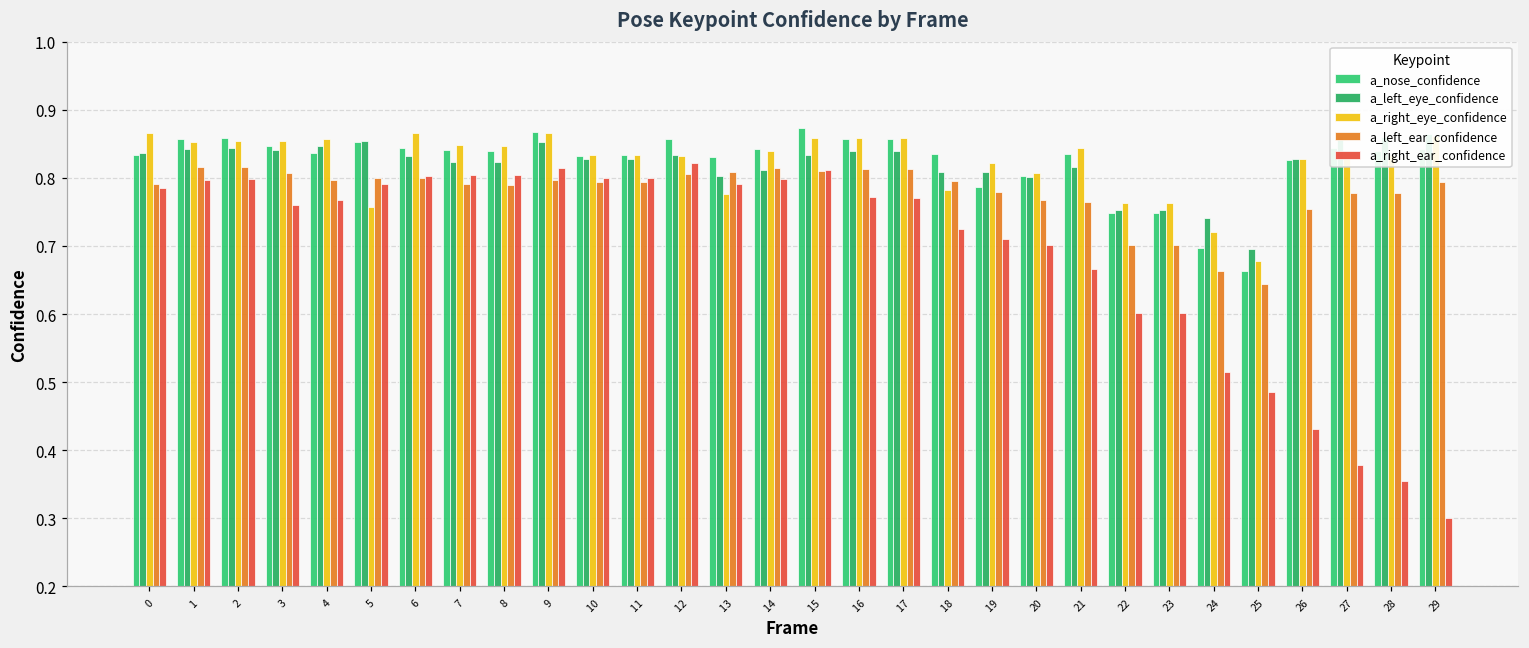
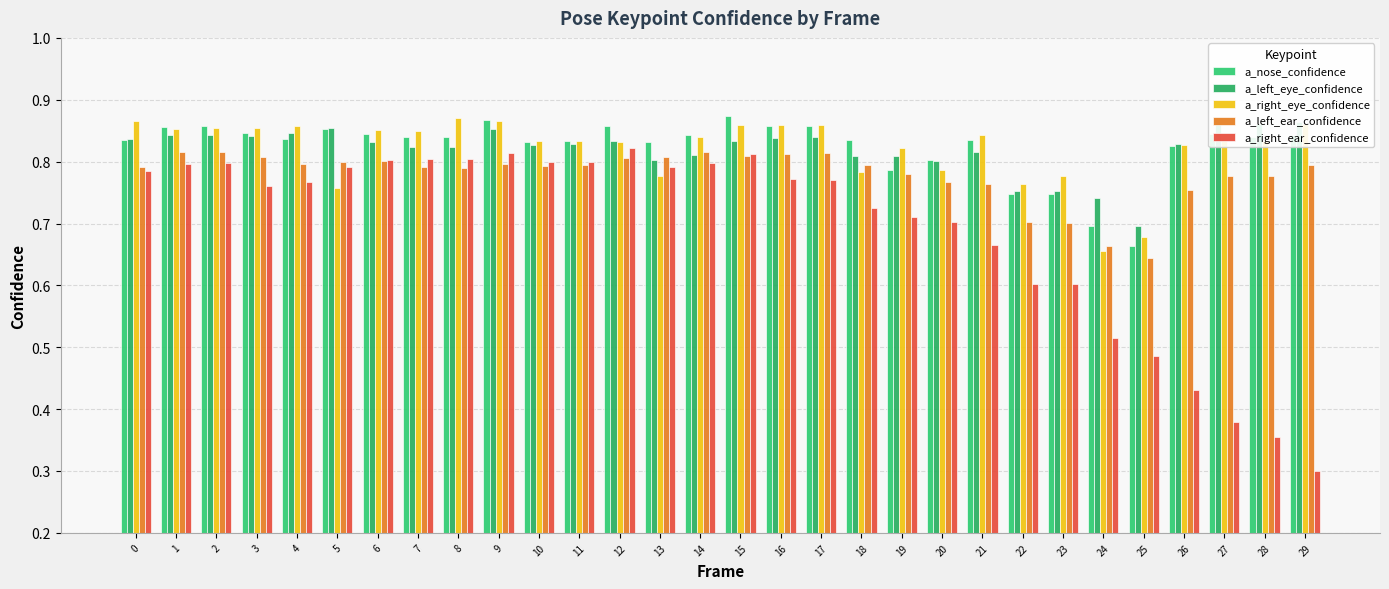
  {
    "a_right_eye_confidence": {
      "0": 0.87,
      "1": 0.85,
      "2": 0.85,
      "3": 0.85,
      "4": 0.86,
      "5": 0.76,
-     "6": 0.87,
+     "6": 0.85,
      "7": 0.85,
-     "8": 0.85,
+     "8": 0.87,
      "9": 0.87,
      "10": 0.83,
      "11": 0.83,
      "12": 0.83,
      "13": 0.78,
      "14": 0.84,
      "15": 0.86,
      "16": 0.86,
      "17": 0.86,
      "18": 0.78,
      "19": 0.82,
-     "20": 0.81,
+     "20": 0.79,
      "21": 0.84,
      "22": 0.76,
-     "23": 0.76,
-     "24": 0.72,
+     "23": 0.78,
+     "24": 0.66,
      "25": 0.68,
      "26": 0.83
    }
  }
